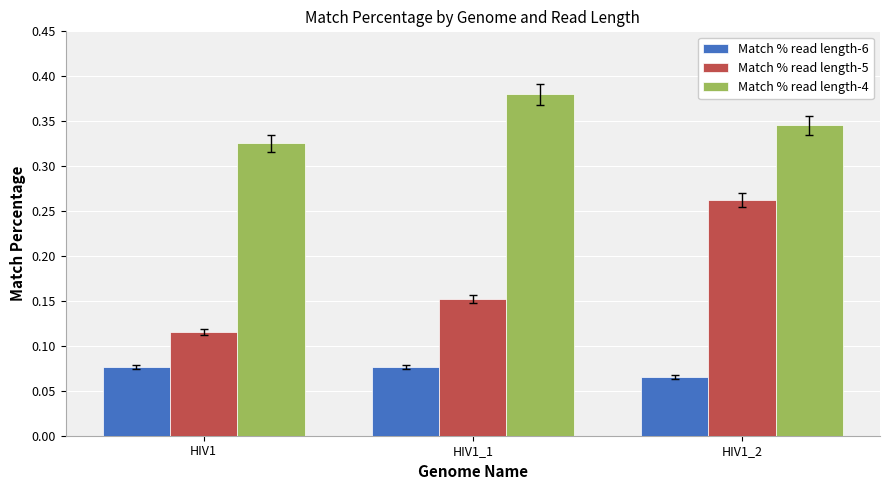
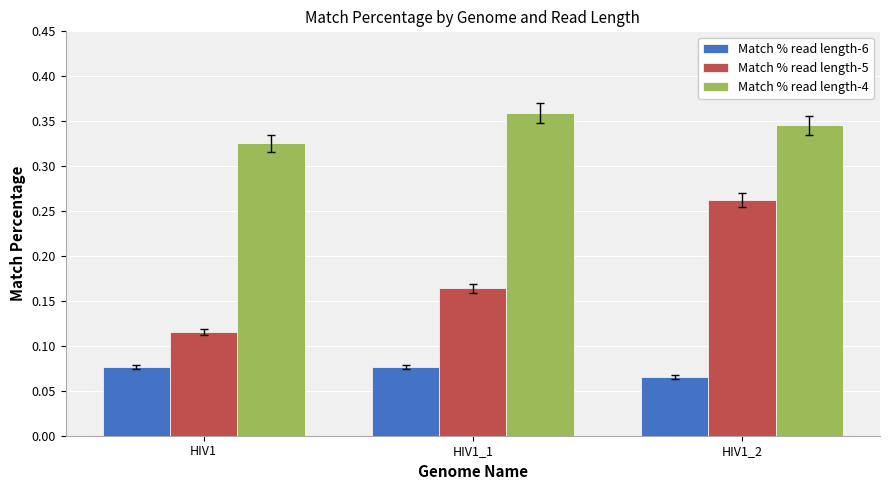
  {
    "Match % read length-5": {
      "HIV1": 0.12,
-     "HIV1_1": 0.15,
+     "HIV1_1": 0.16,
      "HIV1_2": 0.26
    },
    "Match % read length-4": {
      "HIV1": 0.33,
-     "HIV1_1": 0.38,
+     "HIV1_1": 0.36,
      "HIV1_2": 0.35
    }
  }
